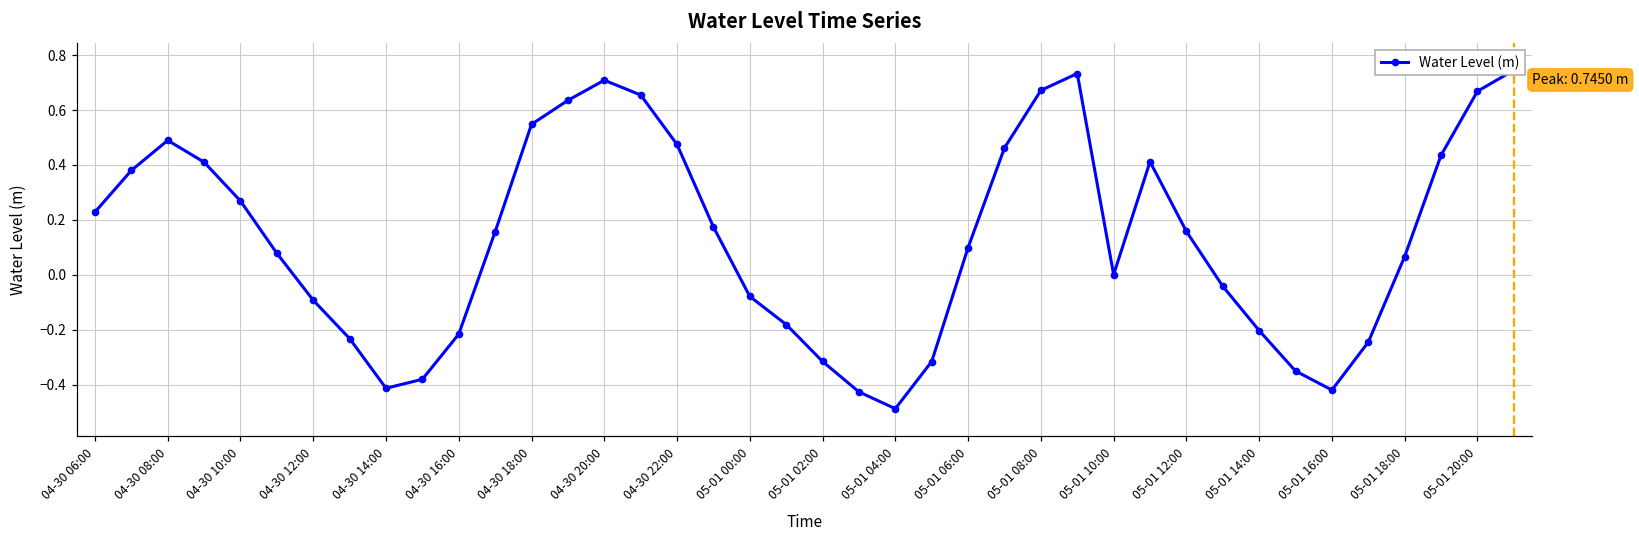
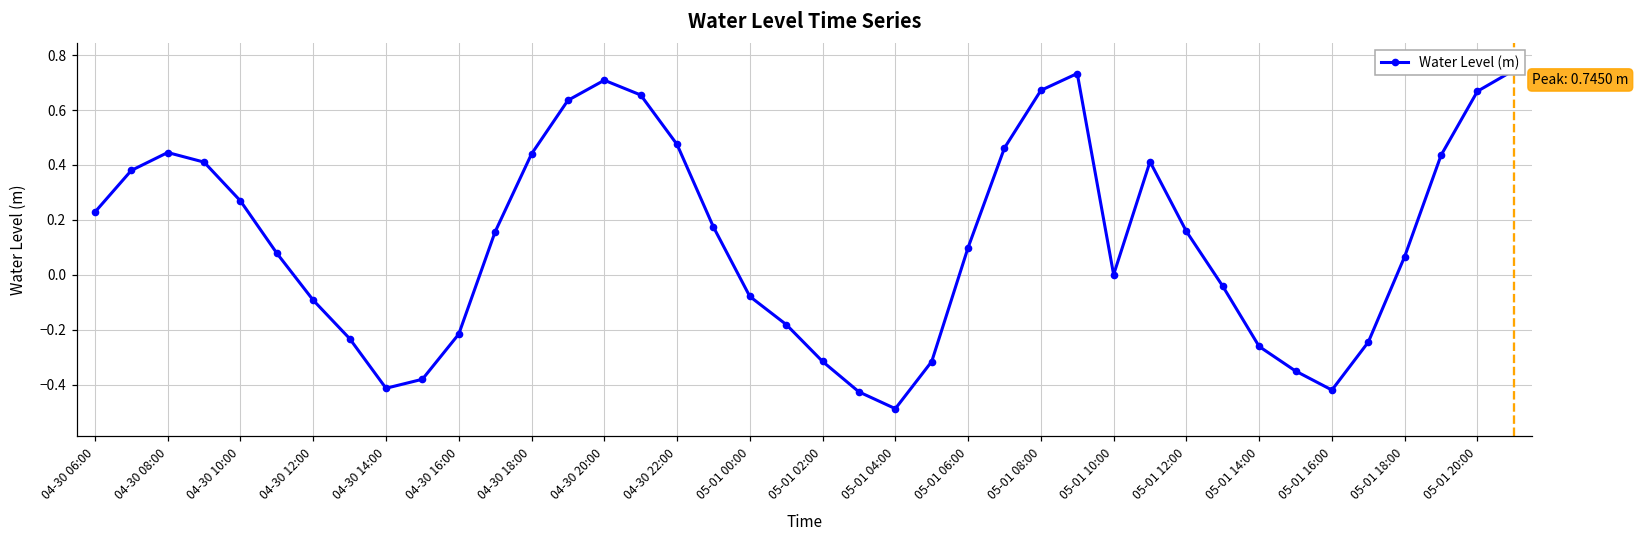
  {
    "04-30 06:00": 0.23,
-   "04-30 08:00": 0.49,
+   "04-30 08:00": 0.45,
    "04-30 10:00": 0.27,
    "04-30 12:00": -0.09,
    "04-30 14:00": -0.41,
    "04-30 16:00": -0.22,
-   "04-30 18:00": 0.55,
+   "04-30 18:00": 0.44,
    "04-30 20:00": 0.71,
    "04-30 22:00": 0.47,
    "05-01 00:00": -0.08,
    "05-01 02:00": -0.32,
    "05-01 04:00": -0.49,
    "05-01 06:00": 0.10,
    "05-01 08:00": 0.67,
    "05-01 10:00": 0.00,
    "05-01 12:00": 0.16,
-   "05-01 14:00": -0.20,
+   "05-01 14:00": -0.26,
    "05-01 16:00": -0.42,
    "05-01 18:00": 0.07,
    "05-01 20:00": 0.67
  }
